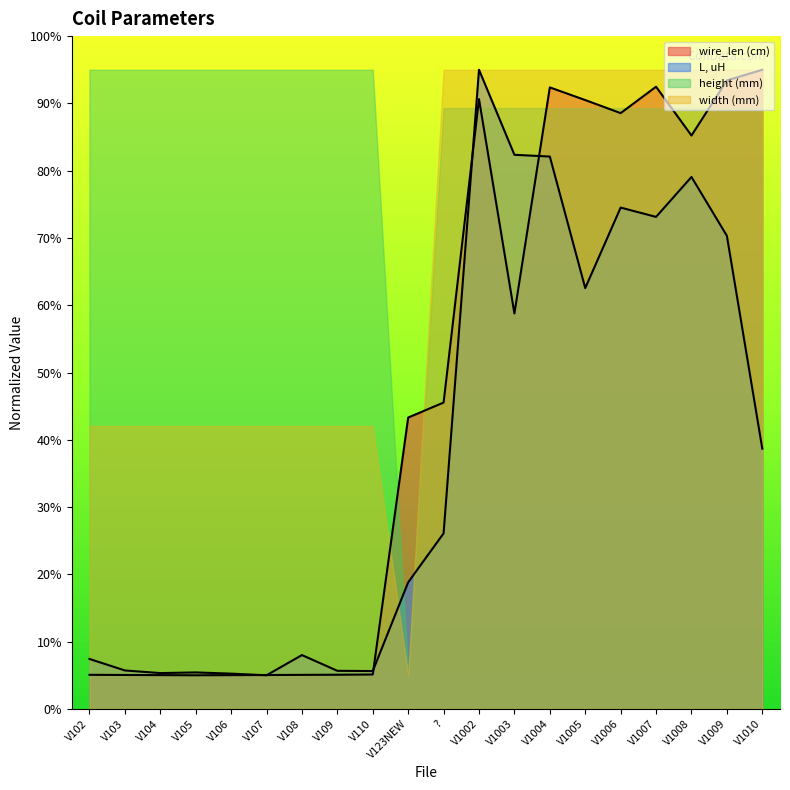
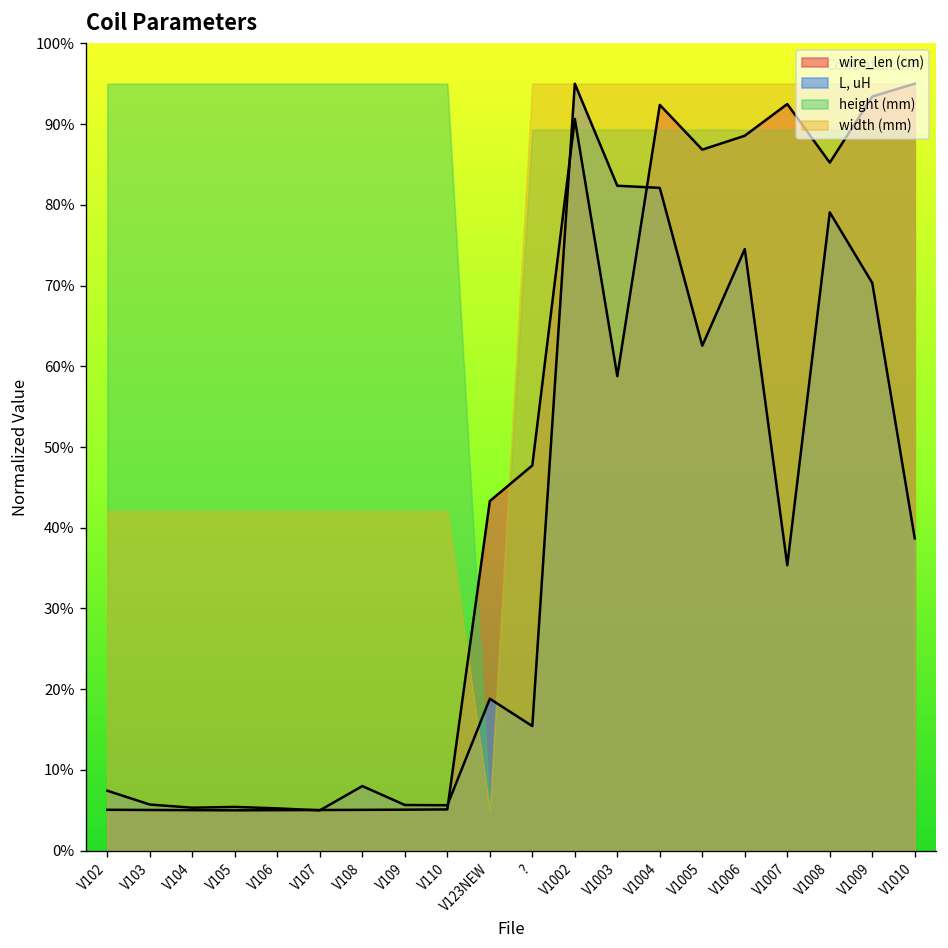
  {
    "wire_len (cm)": {
      "V102": "5%",
      "V103": "5%",
      "V105": "5%",
      "V108": "5%",
      "V109": "5%",
      "V110": "5%",
      "V123NEW": "43%",
-     "?": "46%",
+     "?": "48%",
      "V1002": "91%",
      "V1003": "59%",
      "V1004": "92%",
-     "V1005": "90%",
+     "V1005": "87%",
      "V1006": "89%",
      "V1007": "92%",
      "V1008": "85%"
    },
    "L, uH": {
      "V102": "7%",
      "V103": "6%",
      "V105": "5%",
      "V108": "8%",
      "V109": "6%",
      "V110": "6%",
      "V123NEW": "19%",
-     "?": "26%",
+     "?": "15%",
      "V1003": "82%",
      "V1004": "82%",
      "V1005": "63%",
      "V1006": "75%",
-     "V1007": "73%",
+     "V1007": "35%",
      "V1008": "79%",
      "V1009": "70%",
      "V1010": "39%"
    },
    "height (mm)": {
      "V102": "95%",
      "V103": "95%",
      "V104": "95%",
      "V105": "95%",
      "V106": "95%",
      "V107": "95%",
      "V108": "95%",
      "V109": "95%",
      "V110": "95%",
      "?": "89%",
      "V1002": "89%",
      "V1003": "89%",
      "V1004": "89%",
      "V1005": "89%",
      "V1006": "89%",
      "V1007": "89%"
    },
    "width (mm)": {
      "V102": "42%",
      "V103": "42%",
      "V104": "42%",
      "V105": "42%",
      "V106": "42%",
      "V107": "42%",
      "V108": "42%",
      "V109": "42%",
      "V110": "42%",
      "?": "95%",
      "V1003": "95%",
      "V1004": "95%",
      "V1005": "95%",
      "V1006": "95%",
      "V1007": "95%"
    }
  }
